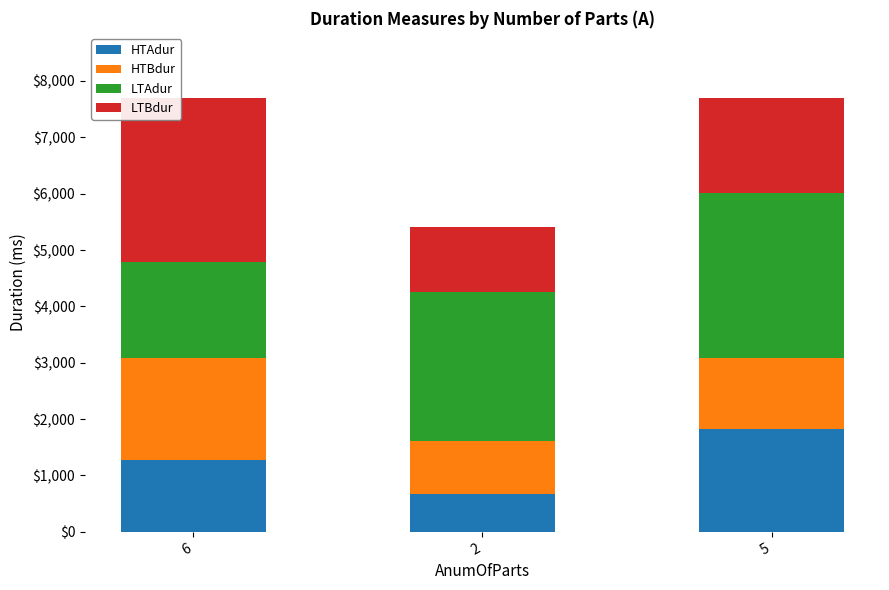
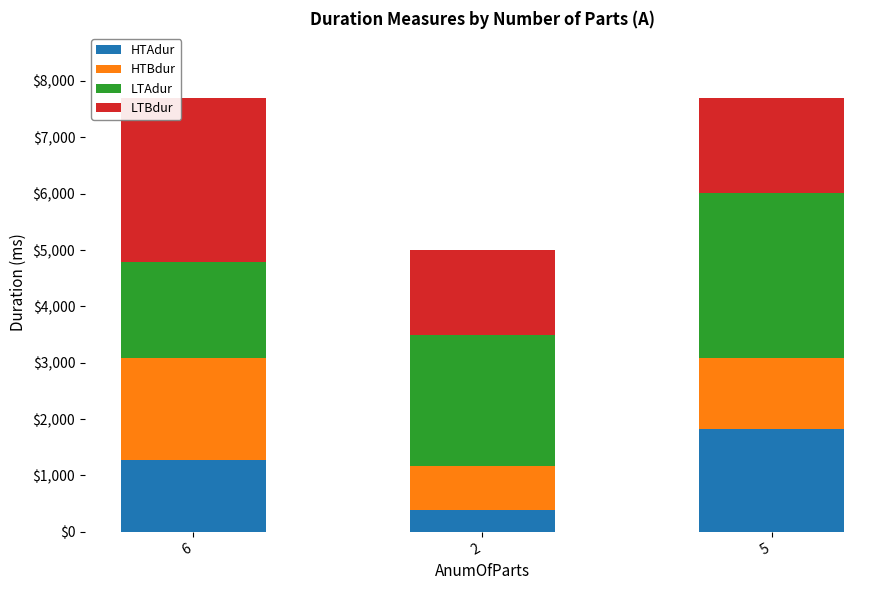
  {
    "HTAdur": {
      "6": "$1,300",
-     "2": "$700",
+     "2": "$400",
      "5": "$1,800"
    },
    "HTBdur": {
      "6": "$1,800",
-     "2": "$900",
+     "2": "$800",
      "5": "$1,300"
    },
    "LTAdur": {
      "6": "$1,700",
-     "2": "$2,700",
+     "2": "$2,300",
      "5": "$2,900"
    },
    "LTBdur": {
      "6": "$2,900",
-     "2": "$1,200",
+     "2": "$1,500",
      "5": "$1,700"
    }
  }
